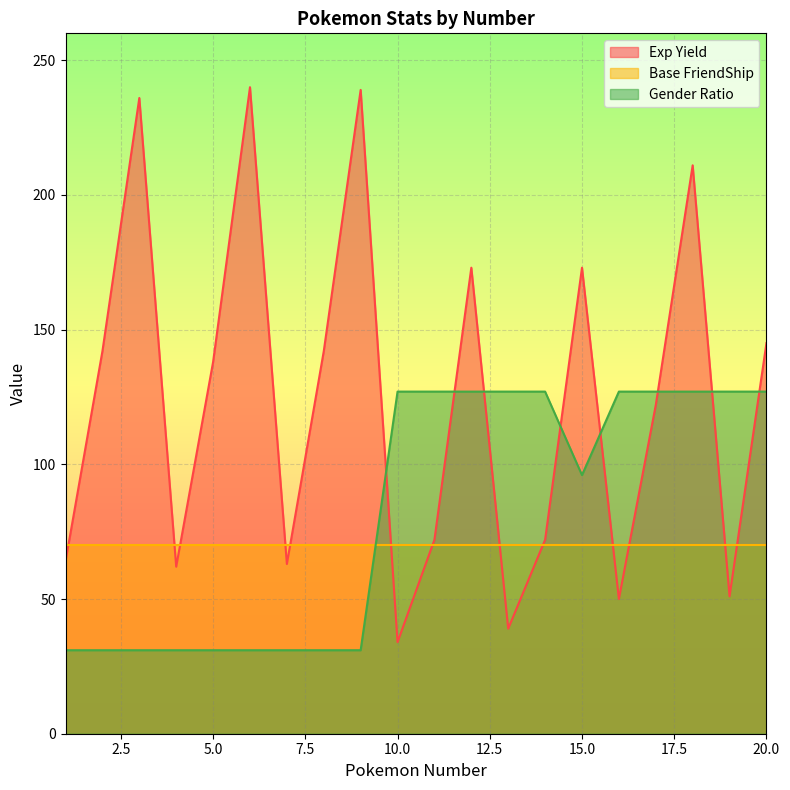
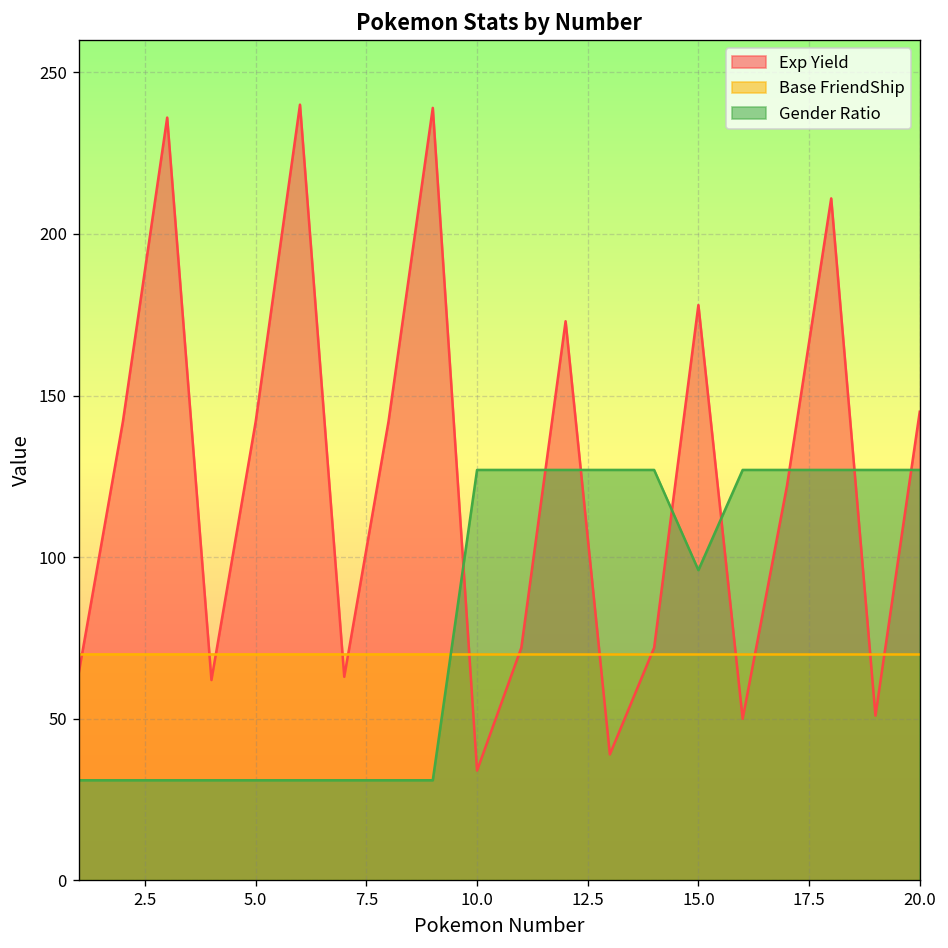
  {
    "Exp Yield": {
-     "5.0": 138,
+     "5.0": 142,
      "10.0": 34,
-     "15.0": 173,
+     "15.0": 178,
      "20.0": 145
    },
    "Base FriendShip": {
      "5.0": 70,
      "10.0": 70,
      "15.0": 70,
      "20.0": 70
    },
    "Gender Ratio": {
      "5.0": 31,
      "10.0": 127,
      "15.0": 96,
      "20.0": 127
    }
  }
